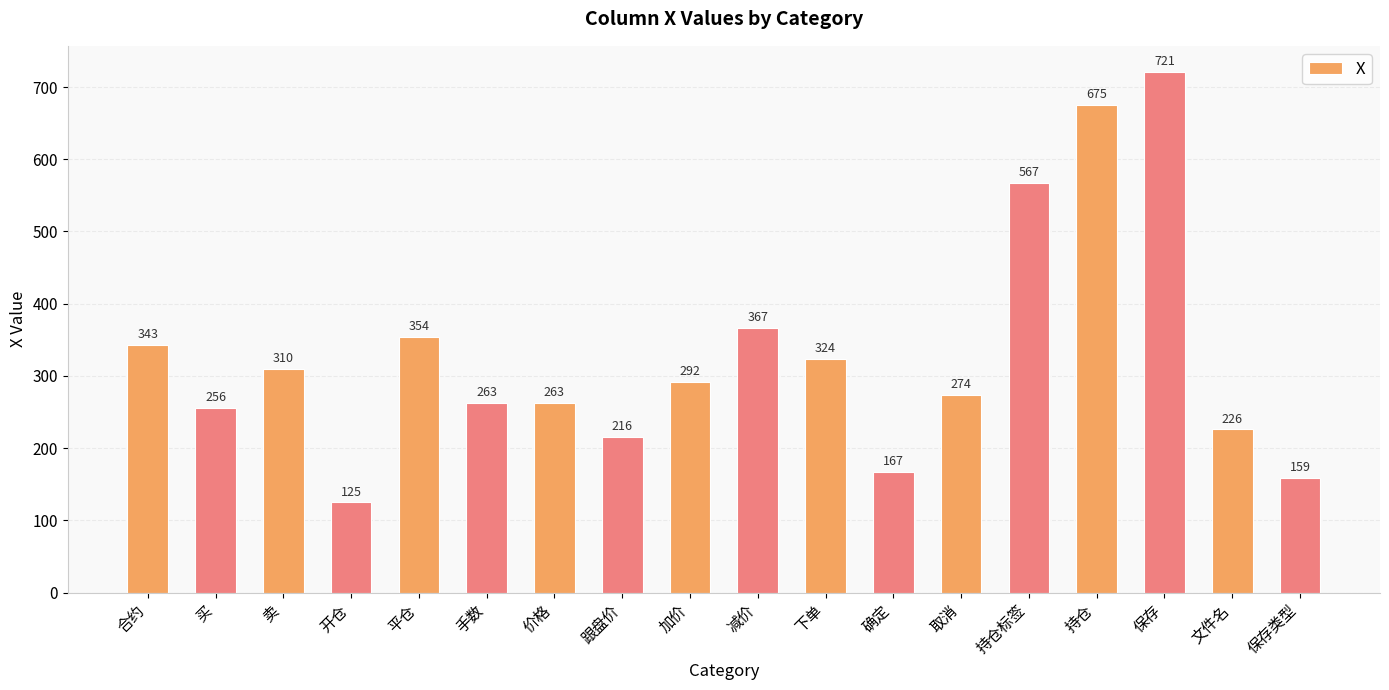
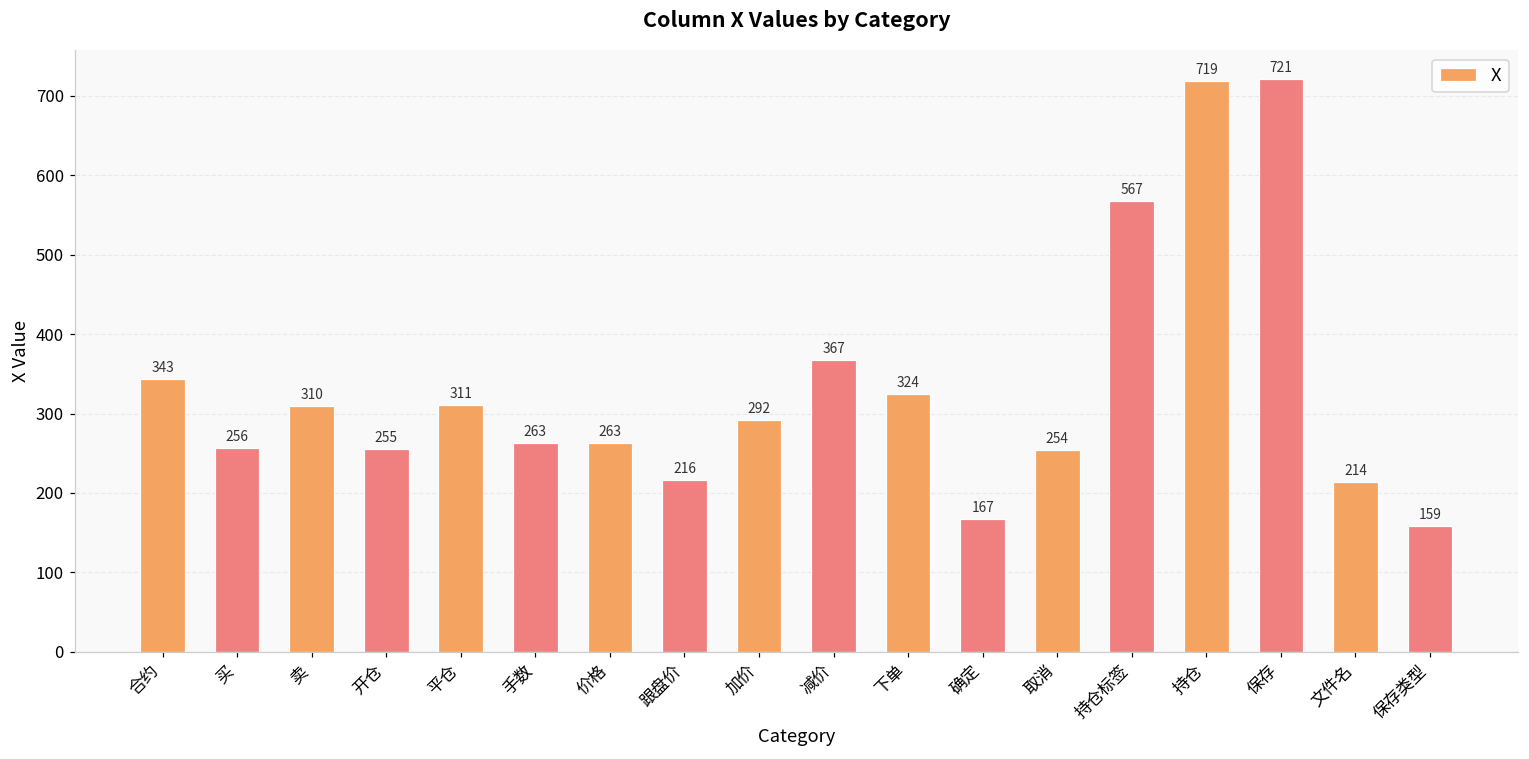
  {
    "合约": 343,
    "买": 256,
    "卖": 310,
-   "开仓": 125,
-   "平仓": 354,
+   "开仓": 255,
+   "平仓": 311,
    "手数": 263,
    "价格": 263,
    "跟盘价": 216,
    "加价": 292,
    "减价": 367,
    "下单": 324,
    "确定": 167,
-   "取消": 274,
+   "取消": 254,
    "持仓标签": 567,
-   "持仓": 675,
+   "持仓": 719,
    "保存": 721,
-   "文件名": 226,
+   "文件名": 214,
    "保存类型": 159
  }
